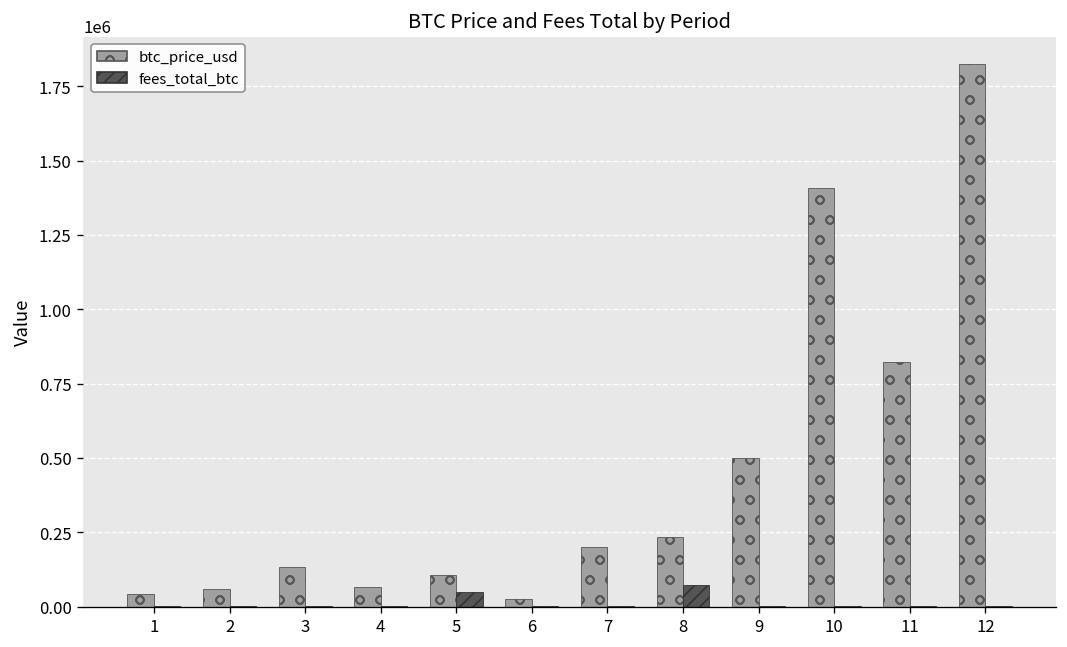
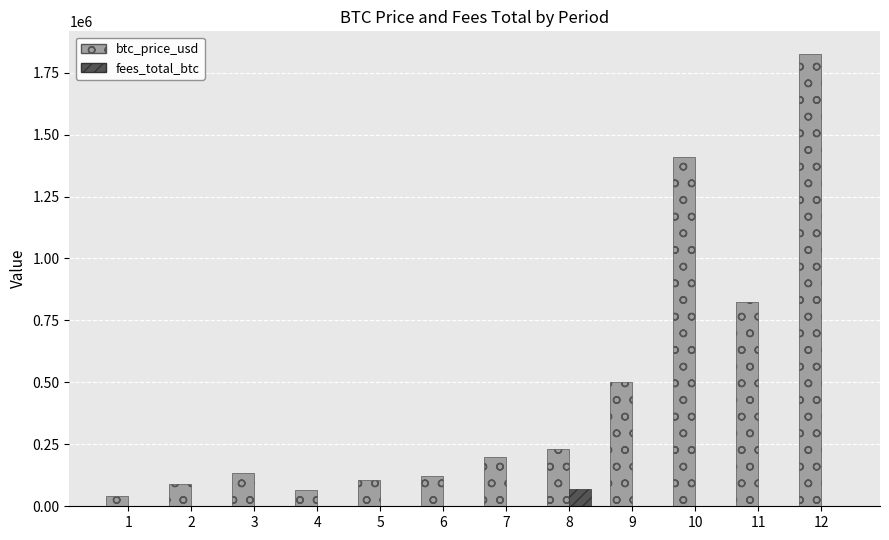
  {
    "btc_price_usd": {
      "1": 40000,
-     "2": 60000,
+     "2": 90000,
      "3": 130000,
      "4": 60000,
      "5": 110000,
-     "6": 20000,
+     "6": 120000,
      "7": 200000,
      "8": 230000,
      "9": 500000,
      "10": 1410000,
      "11": 820000,
      "12": 1830000
    },
    "fees_total_btc": {
-     "5": 50000,
+     "5": 0,
      "8": 70000
    }
  }
